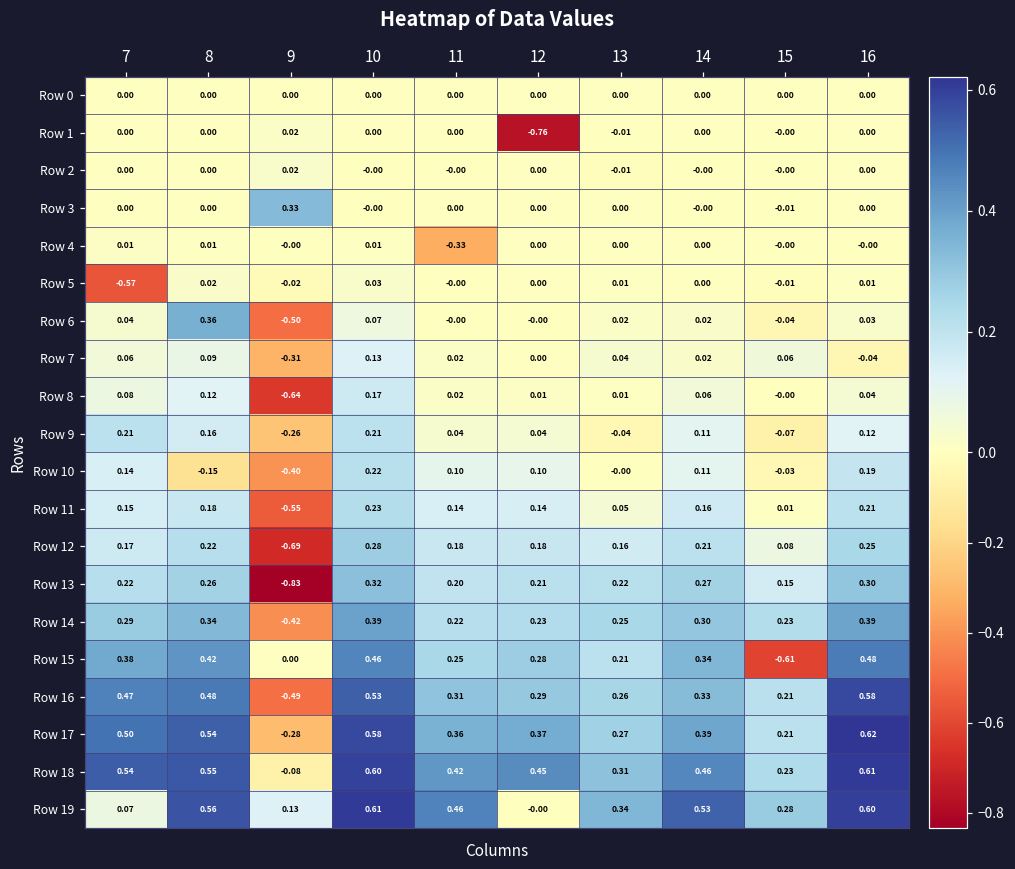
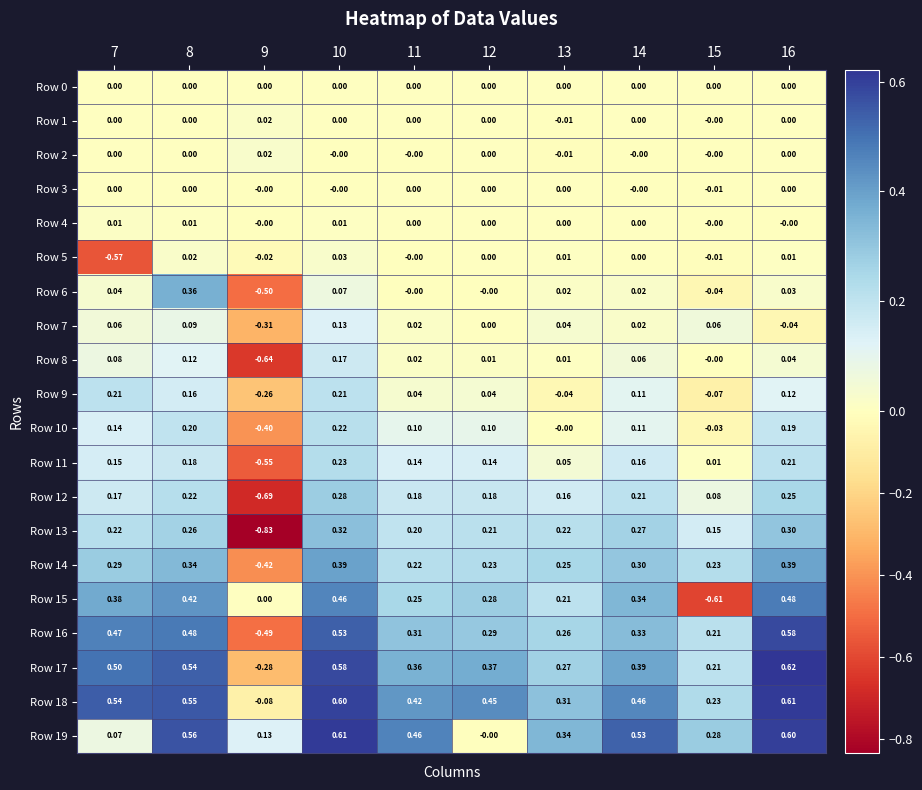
  {
    "Row 0": {
      "7": 0.00,
      "8": 0.00,
      "9": 0.00,
      "10": 0.00,
      "11": 0.00,
      "12": 0.00,
      "13": 0.00,
      "14": 0.00,
      "15": 0.00,
      "16": 0.00
    },
    "Row 1": {
      "7": 0.00,
      "8": 0.00,
      "9": 0.02,
      "10": 0.00,
      "11": 0.00,
-     "12": -0.76,
+     "12": 0.00,
      "13": -0.01,
      "14": 0.00,
      "15": -0.00,
      "16": 0.00
    },
    "Row 2": {
      "7": 0.00,
      "8": 0.00,
      "9": 0.02,
      "10": -0.00,
      "11": -0.00,
      "12": 0.00,
      "13": -0.01,
      "14": -0.00,
      "15": -0.00,
      "16": 0.00
    },
    "Row 3": {
      "7": 0.00,
      "8": 0.00,
-     "9": 0.33,
+     "9": -0.00,
      "10": -0.00,
      "11": 0.00,
      "12": 0.00,
      "13": 0.00,
      "14": -0.00,
      "15": -0.01,
      "16": 0.00
    },
    "Row 4": {
      "7": 0.01,
      "8": 0.01,
      "9": -0.00,
      "10": 0.01,
-     "11": -0.33,
+     "11": 0.00,
      "12": 0.00,
      "13": 0.00,
      "14": 0.00,
      "15": -0.00,
      "16": -0.00
    },
    "Row 5": {
      "7": -0.57,
      "8": 0.02,
      "9": -0.02,
      "10": 0.03,
      "11": -0.00,
      "12": 0.00,
      "13": 0.01,
      "14": 0.00,
      "15": -0.01,
      "16": 0.01
    },
    "Row 6": {
      "7": 0.04,
      "8": 0.36,
      "9": -0.50,
      "10": 0.07,
      "11": -0.00,
      "12": -0.00,
      "13": 0.02,
      "14": 0.02,
      "15": -0.04,
      "16": 0.03
    },
    "Row 7": {
      "7": 0.06,
      "8": 0.09,
      "9": -0.31,
      "10": 0.13,
      "11": 0.02,
      "12": 0.00,
      "13": 0.04,
      "14": 0.02,
      "15": 0.06,
      "16": -0.04
    },
    "Row 8": {
      "7": 0.08,
      "8": 0.12,
      "9": -0.64,
      "10": 0.17,
      "11": 0.02,
      "12": 0.01,
      "13": 0.01,
      "14": 0.06,
      "15": -0.00,
      "16": 0.04
    },
    "Row 9": {
      "7": 0.21,
      "8": 0.16,
      "9": -0.26,
      "10": 0.21,
      "11": 0.04,
      "12": 0.04,
      "13": -0.04,
      "14": 0.11,
      "15": -0.07,
      "16": 0.12
    },
    "Row 10": {
      "7": 0.14,
-     "8": -0.15,
+     "8": 0.20,
      "9": -0.40,
      "10": 0.22,
      "11": 0.10,
      "12": 0.10,
      "13": -0.00,
      "14": 0.11,
      "15": -0.03,
      "16": 0.19
    },
    "Row 11": {
      "7": 0.15,
      "8": 0.18,
      "9": -0.55,
      "10": 0.23,
      "11": 0.14,
      "12": 0.14,
      "13": 0.05,
      "14": 0.16,
      "15": 0.01,
      "16": 0.21
    },
    "Row 12": {
      "7": 0.17,
      "8": 0.22,
      "9": -0.69,
      "10": 0.28,
      "11": 0.18,
      "12": 0.18,
      "13": 0.16,
      "14": 0.21,
      "15": 0.08,
      "16": 0.25
    },
    "Row 13": {
      "7": 0.22,
      "8": 0.26,
      "9": -0.83,
      "10": 0.32,
      "11": 0.20,
      "12": 0.21,
      "13": 0.22,
      "14": 0.27,
      "15": 0.15,
      "16": 0.30
    },
    "Row 14": {
      "7": 0.29,
      "8": 0.34,
      "9": -0.42,
      "10": 0.39,
      "11": 0.22,
      "12": 0.23,
      "13": 0.25,
      "14": 0.30,
      "15": 0.23,
      "16": 0.39
    },
    "Row 15": {
      "7": 0.38,
      "8": 0.42,
      "9": 0.00,
      "10": 0.46,
      "11": 0.25,
      "12": 0.28,
      "13": 0.21,
      "14": 0.34,
      "15": -0.61,
      "16": 0.48
    },
    "Row 16": {
      "7": 0.47,
      "8": 0.48,
      "9": -0.49,
      "10": 0.53,
      "11": 0.31,
      "12": 0.29,
      "13": 0.26,
      "14": 0.33,
      "15": 0.21,
      "16": 0.58
    },
    "Row 17": {
      "7": 0.50,
      "8": 0.54,
      "9": -0.28,
      "10": 0.58,
      "11": 0.36,
      "12": 0.37,
      "13": 0.27,
      "14": 0.39,
      "15": 0.21,
      "16": 0.62
    },
    "Row 18": {
      "7": 0.54,
      "8": 0.55,
      "9": -0.08,
      "10": 0.60,
      "11": 0.42,
      "12": 0.45,
      "13": 0.31,
      "14": 0.46,
      "15": 0.23,
      "16": 0.61
    },
    "Row 19": {
      "7": 0.07,
      "8": 0.56,
      "9": 0.13,
      "10": 0.61,
      "11": 0.46,
      "12": -0.00,
      "13": 0.34,
      "14": 0.53,
      "15": 0.28,
      "16": 0.60
    }
  }
